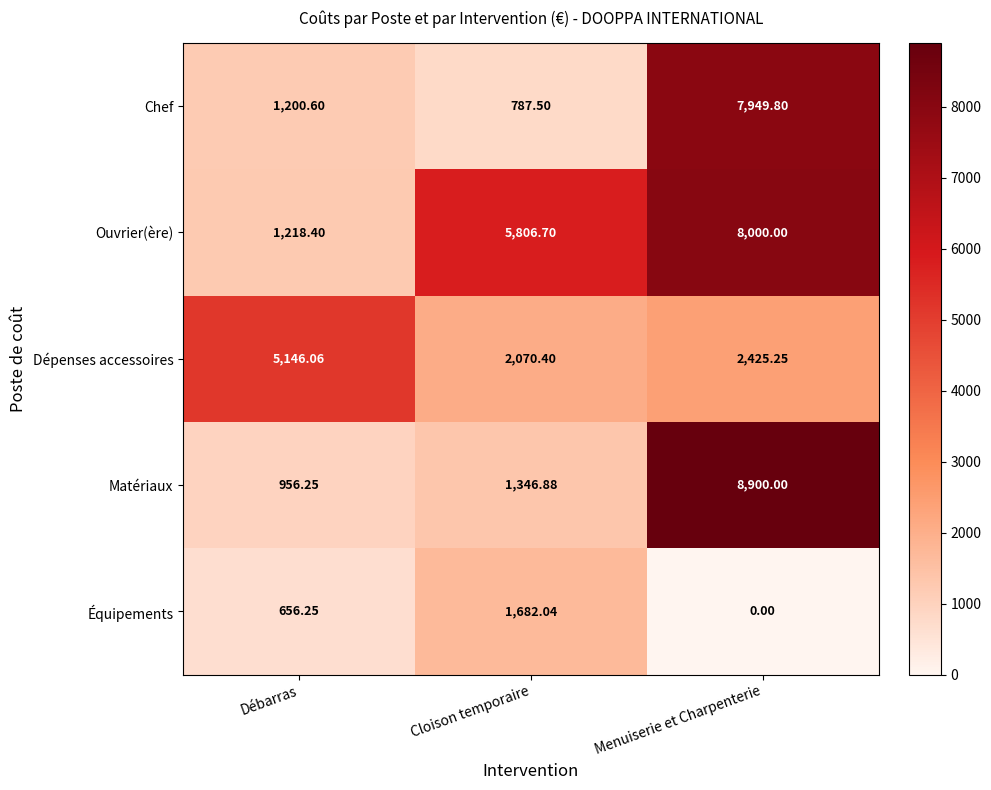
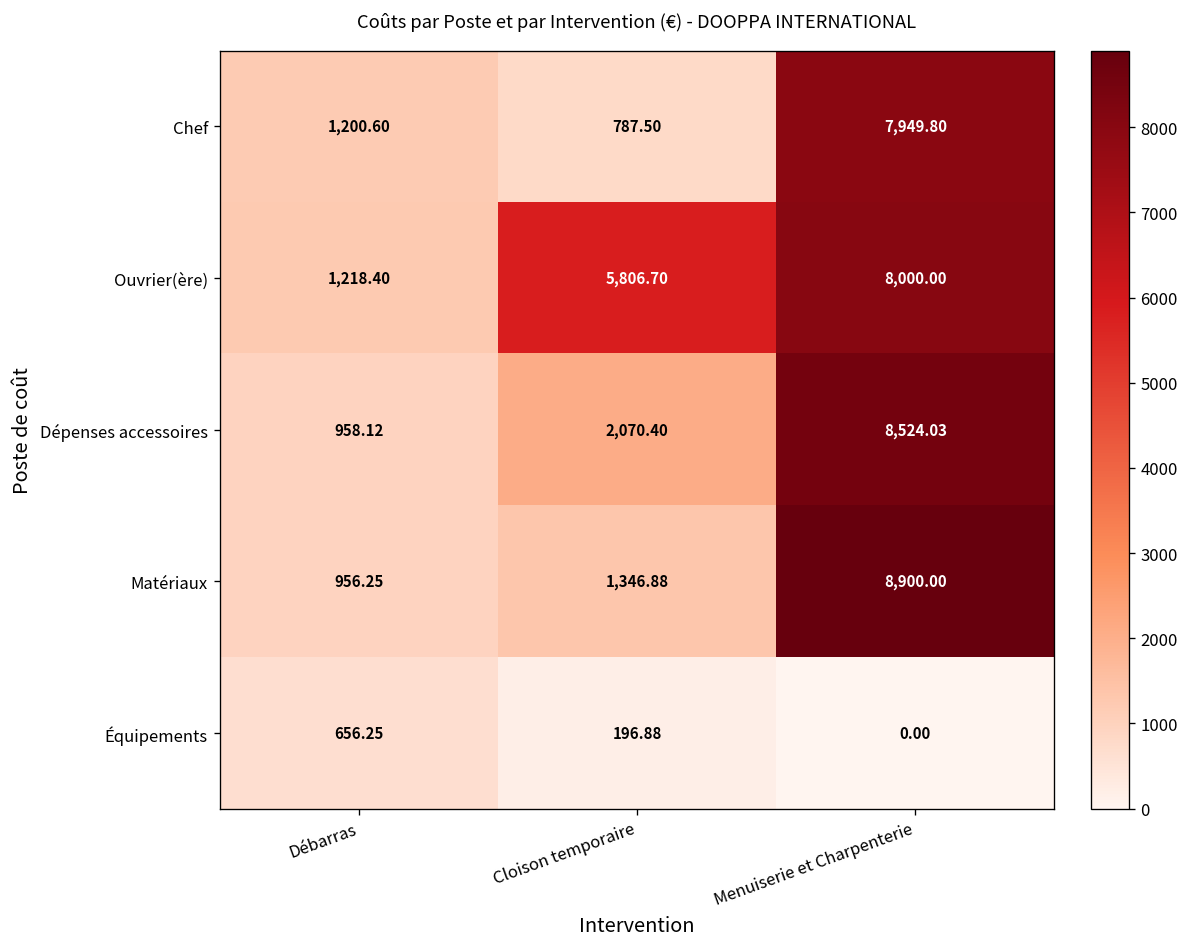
  {
    "Chef": {
      "Débarras": "1,200.60",
      "Cloison temporaire": "787.50",
      "Menuiserie et Charpenterie": "7,949.80"
    },
    "Ouvrier(ère)": {
      "Débarras": "1,218.40",
      "Cloison temporaire": "5,806.70",
      "Menuiserie et Charpenterie": "8,000.00"
    },
    "Dépenses accessoires": {
-     "Débarras": "5,146.06",
+     "Débarras": "958.12",
      "Cloison temporaire": "2,070.40",
-     "Menuiserie et Charpenterie": "2,425.25"
+     "Menuiserie et Charpenterie": "8,524.03"
    },
    "Matériaux": {
      "Débarras": "956.25",
      "Cloison temporaire": "1,346.88",
      "Menuiserie et Charpenterie": "8,900.00"
    },
    "Équipements": {
      "Débarras": "656.25",
-     "Cloison temporaire": "1,682.04",
+     "Cloison temporaire": "196.88",
      "Menuiserie et Charpenterie": "0.00"
    }
  }
